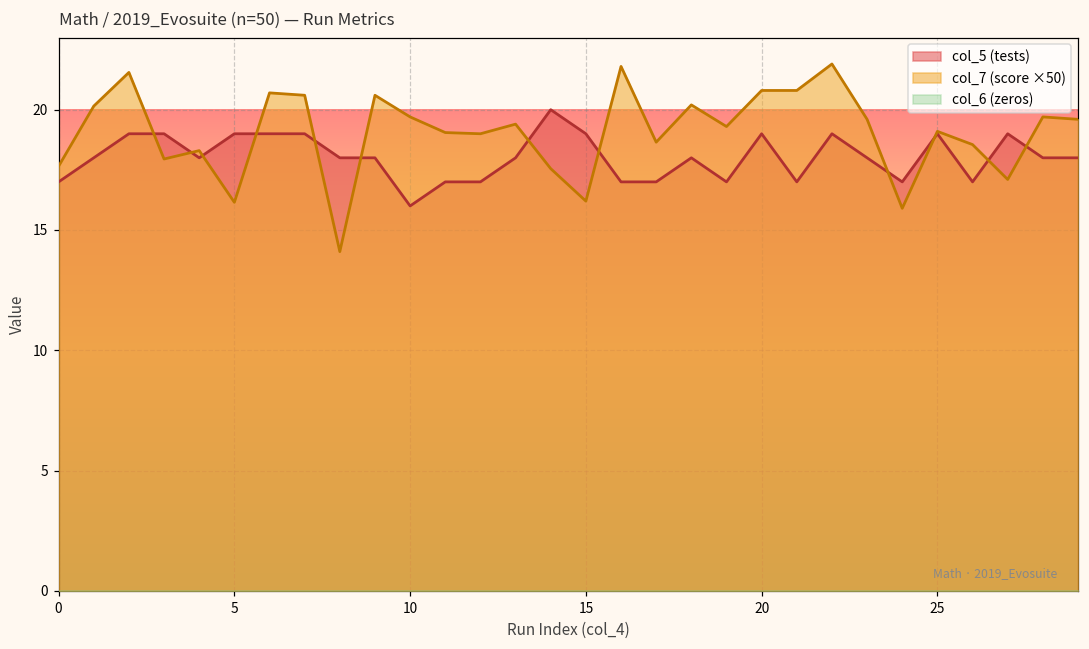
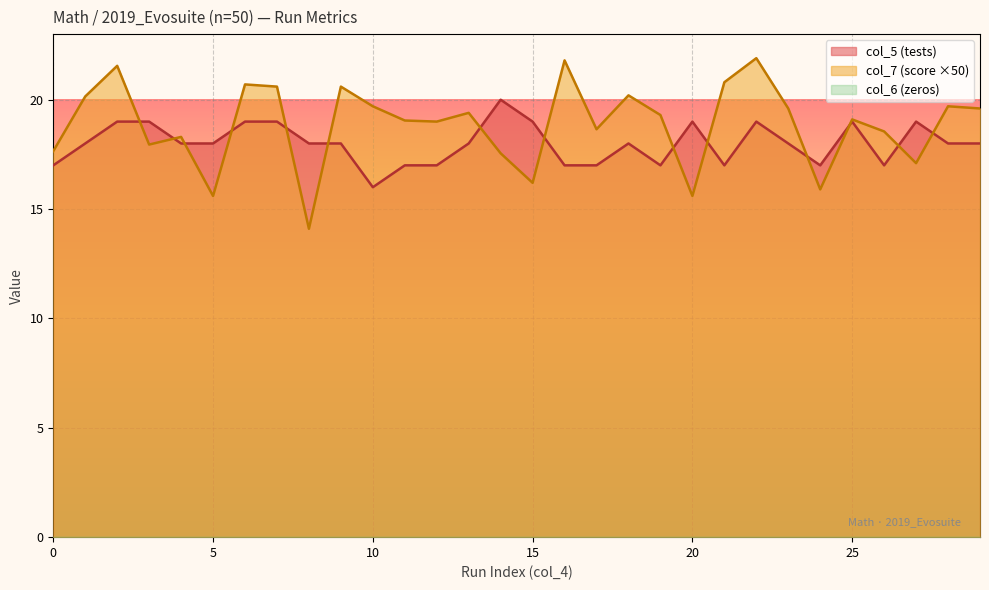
  {
    "col_5 (tests)": {
      "0": 17,
-     "5": 19,
+     "5": 18,
      "10": 16,
      "15": 19,
      "20": 19
    },
    "col_7 (score ×50)": {
      "0": 17.7,
-     "5": 16.2,
+     "5": 15.6,
      "10": 19.7,
      "15": 16.2,
-     "20": 20.8
+     "20": 15.6
    },
    "col_6 (zeros)": {
      "0": 0.0,
      "5": 0.0,
      "10": 0.0,
      "15": 0.0,
      "20": 0.0
    }
  }
